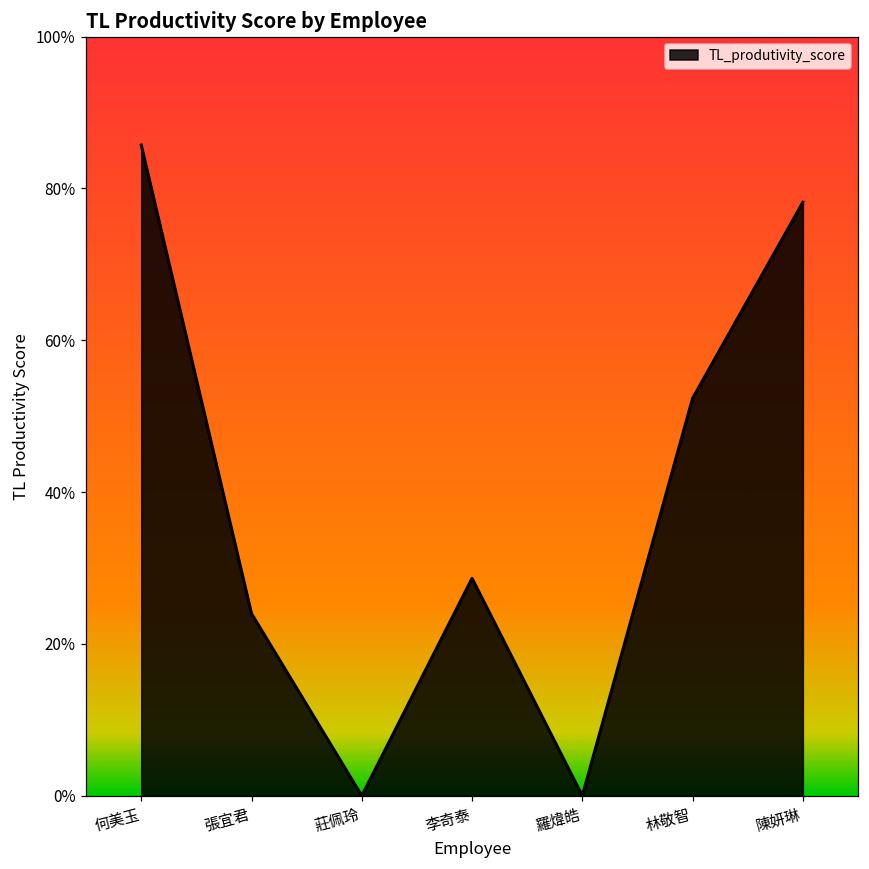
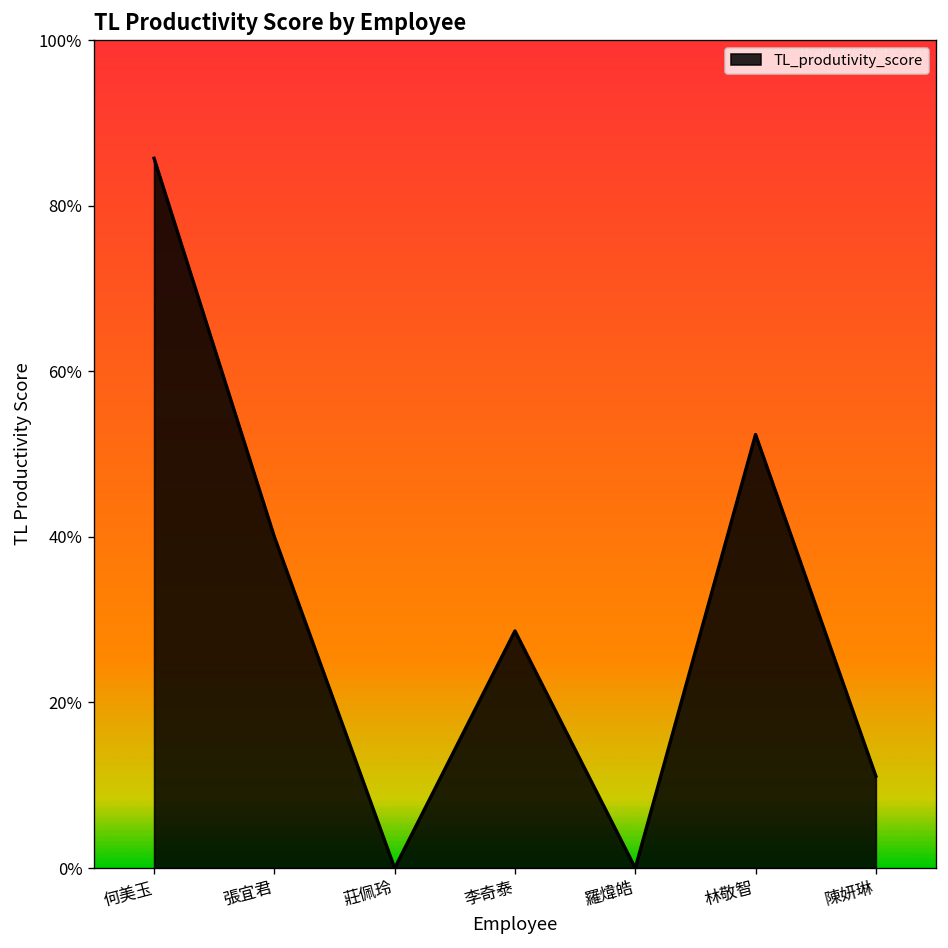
  {
    "何美玉": "86%",
-   "張宜君": "24%",
+   "張宜君": "40%",
    "莊佩玲": "0%",
    "李奇泰": "29%",
    "羅煒皓": "0%",
    "林敬智": "52%",
-   "陳妍琳": "78%"
+   "陳妍琳": "11%"
  }
